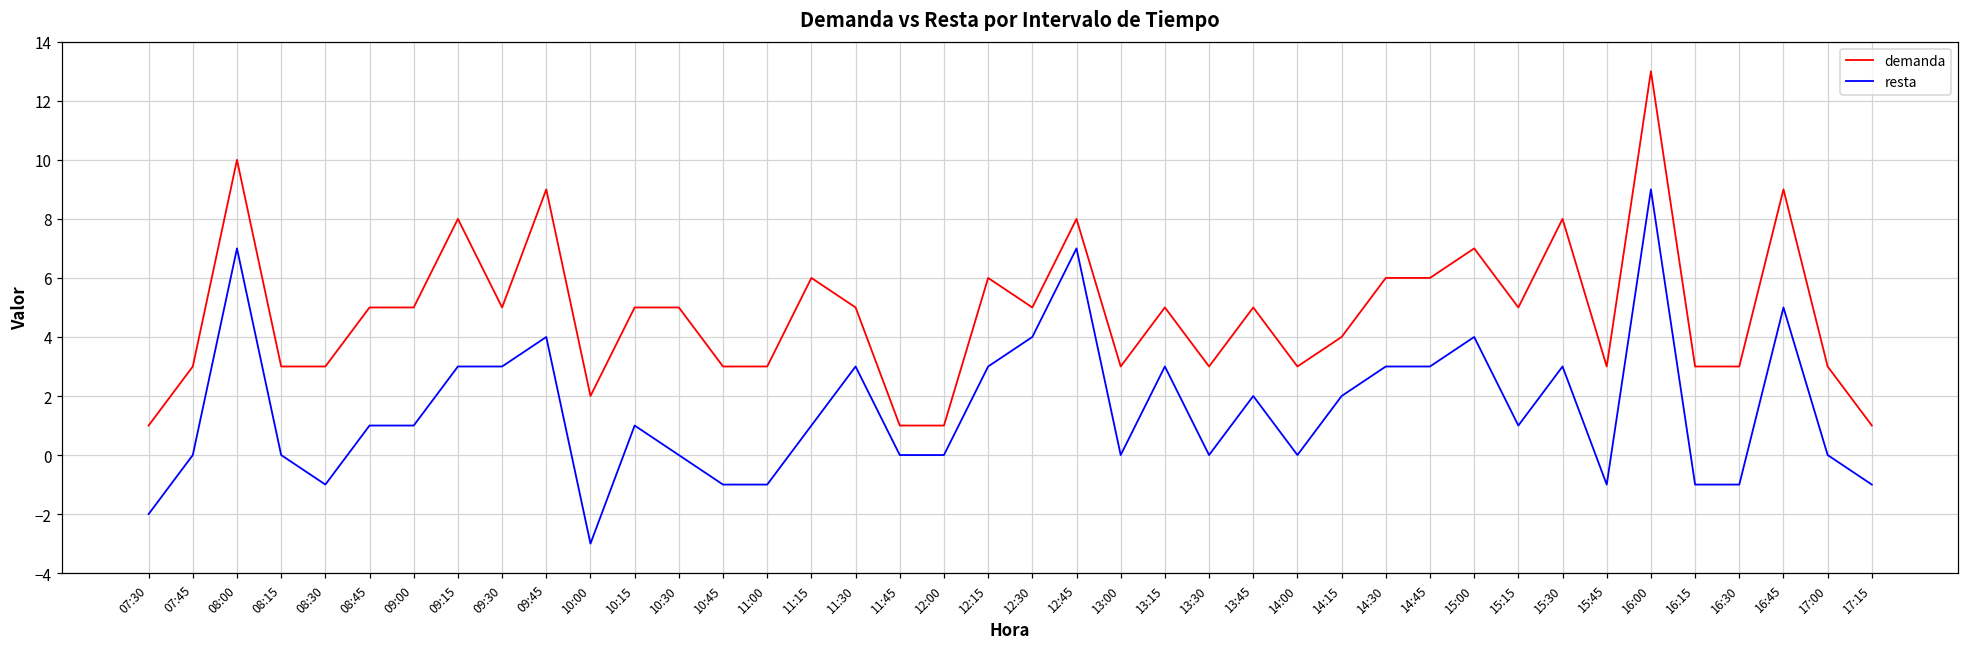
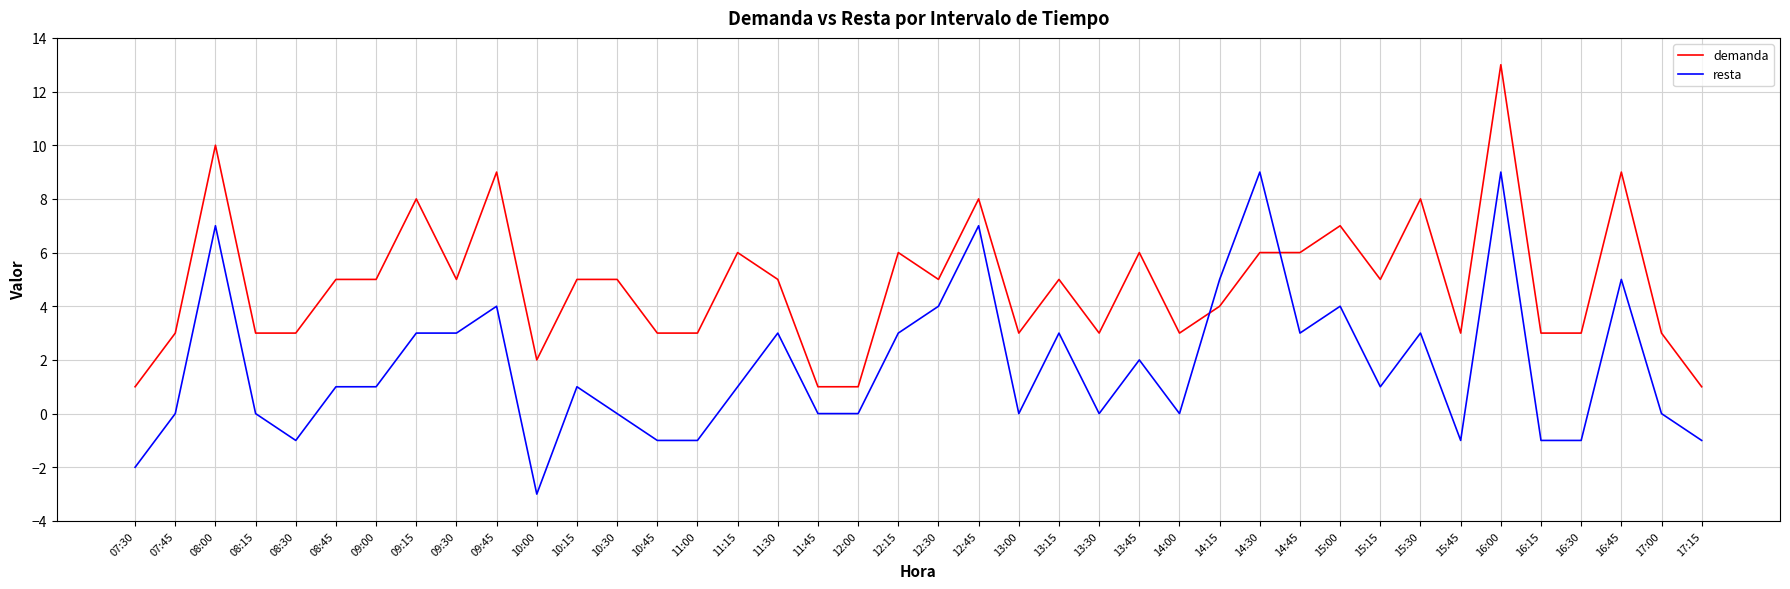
  {
    "demanda": {
      "07:30": 1,
      "07:45": 3,
      "08:00": 10,
      "08:15": 3,
      "08:30": 3,
      "08:45": 5,
      "09:00": 5,
      "09:15": 8,
      "09:30": 5,
      "09:45": 9,
      "10:00": 2,
      "10:15": 5,
      "10:30": 5,
      "10:45": 3,
      "11:00": 3,
      "11:15": 6,
      "11:30": 5,
      "11:45": 1,
      "12:00": 1,
      "12:15": 6,
      "12:30": 5,
      "12:45": 8,
      "13:00": 3,
      "13:15": 5,
      "13:30": 3,
-     "13:45": 5,
+     "13:45": 6,
      "14:00": 3,
      "14:15": 4,
      "14:30": 6,
      "14:45": 6,
      "15:00": 7,
      "15:15": 5,
      "15:30": 8,
      "15:45": 3,
      "16:00": 13,
      "16:15": 3,
      "16:30": 3,
      "16:45": 9,
      "17:00": 3,
      "17:15": 1
    },
    "resta": {
      "07:30": -2,
      "07:45": 0,
      "08:00": 7,
      "08:15": 0,
      "08:30": -1,
      "08:45": 1,
      "09:00": 1,
      "09:15": 3,
      "09:30": 3,
      "09:45": 4,
      "10:00": -3,
      "10:15": 1,
      "10:30": 0,
      "10:45": -1,
      "11:00": -1,
      "11:15": 1,
      "11:30": 3,
      "11:45": 0,
      "12:00": 0,
      "12:15": 3,
      "12:30": 4,
      "12:45": 7,
      "13:00": 0,
      "13:15": 3,
      "13:30": 0,
      "13:45": 2,
      "14:00": 0,
-     "14:15": 2,
-     "14:30": 3,
+     "14:15": 5,
+     "14:30": 9,
      "14:45": 3,
      "15:00": 4,
      "15:15": 1,
      "15:30": 3,
      "15:45": -1,
      "16:00": 9,
      "16:15": -1,
      "16:30": -1,
      "16:45": 5,
      "17:00": 0,
      "17:15": -1
    }
  }
